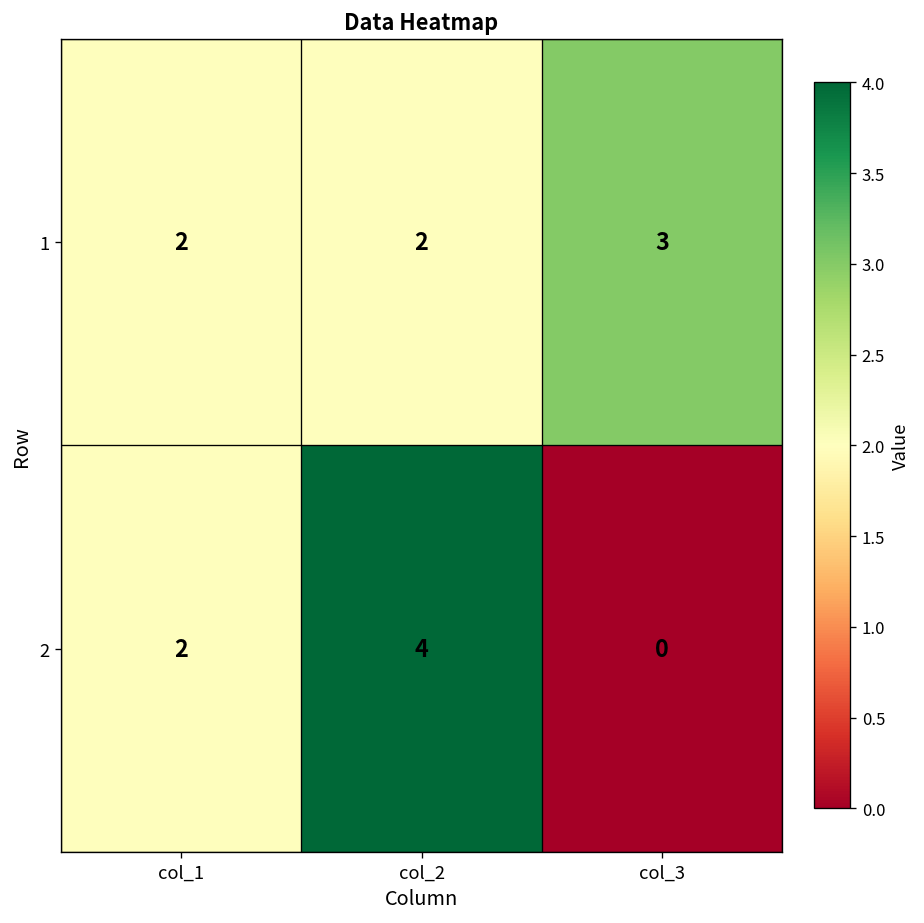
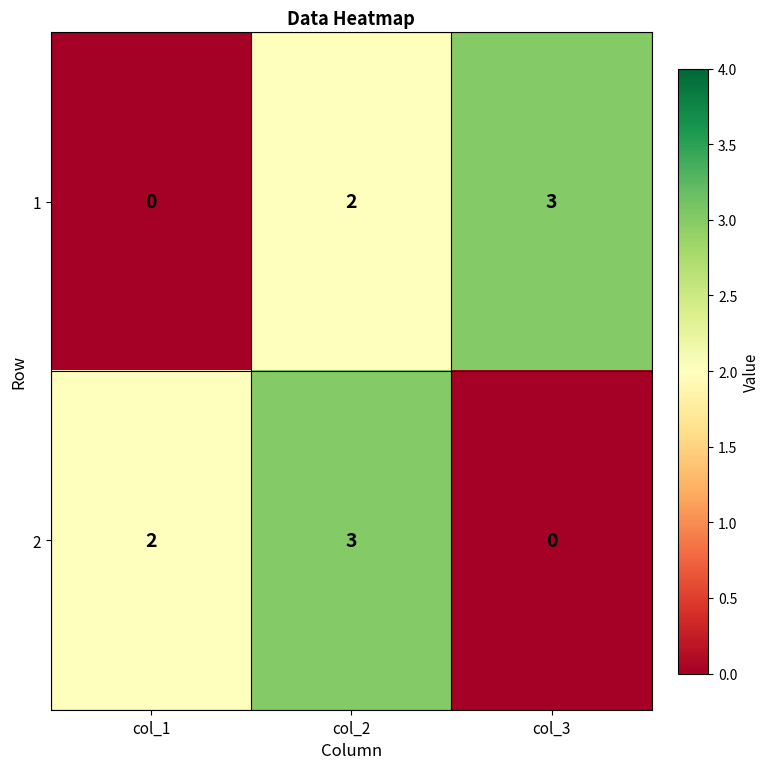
  {
    "1": {
-     "col_1": 2,
+     "col_1": 0,
      "col_2": 2,
      "col_3": 3
    },
    "2": {
      "col_1": 2,
-     "col_2": 4,
+     "col_2": 3,
      "col_3": 0
    }
  }
